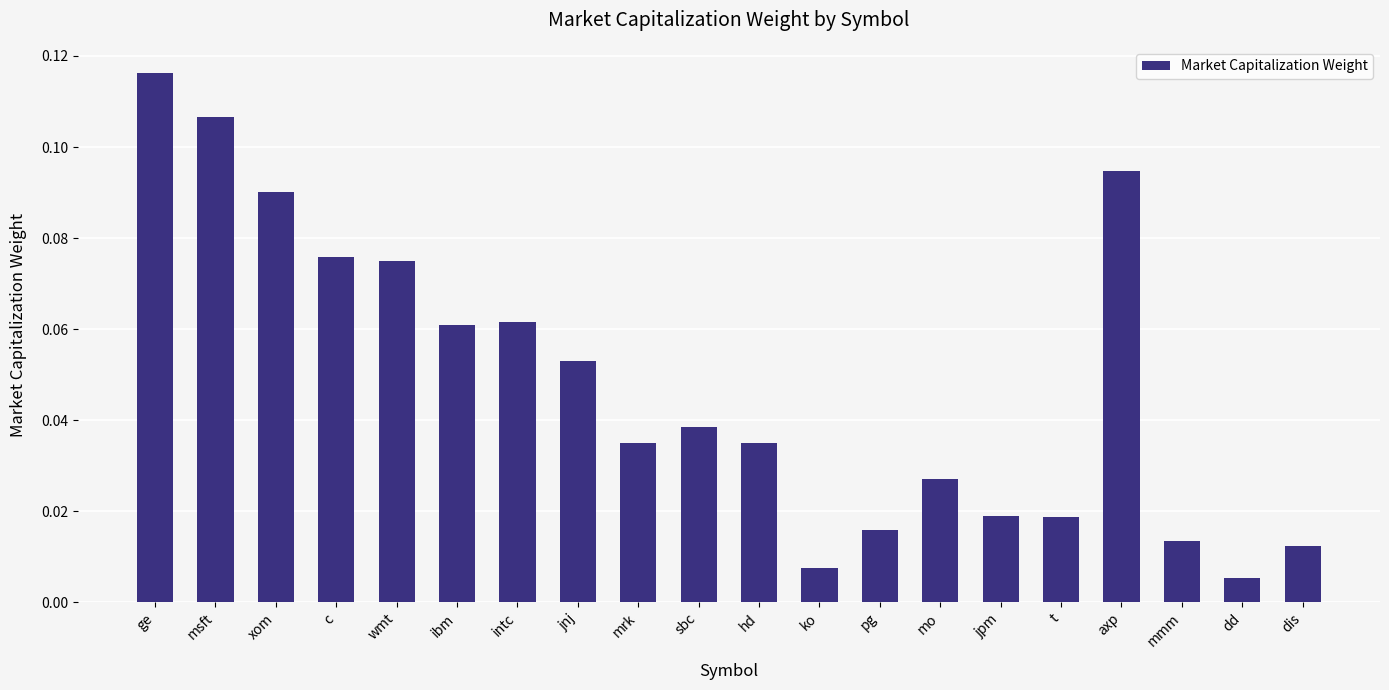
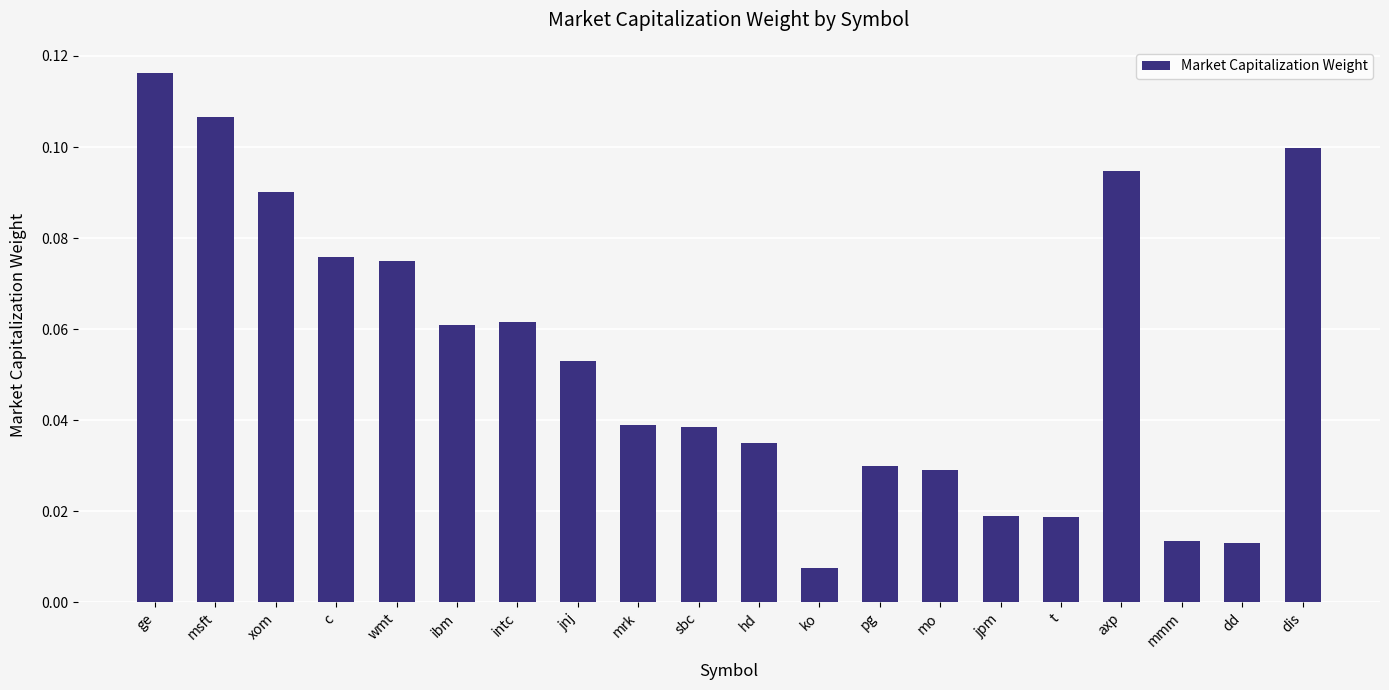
  {
    "ge": 0.116,
    "msft": 0.107,
    "xom": 0.090,
    "c": 0.076,
    "wmt": 0.075,
    "ibm": 0.061,
    "intc": 0.062,
    "jnj": 0.053,
-   "mrk": 0.035,
+   "mrk": 0.039,
    "sbc": 0.038,
    "hd": 0.035,
    "ko": 0.007,
-   "pg": 0.016,
-   "mo": 0.027,
+   "pg": 0.030,
+   "mo": 0.029,
    "jpm": 0.019,
    "t": 0.019,
    "axp": 0.095,
    "mmm": 0.014,
-   "dd": 0.005,
-   "dis": 0.012
+   "dd": 0.013,
+   "dis": 0.100
  }
